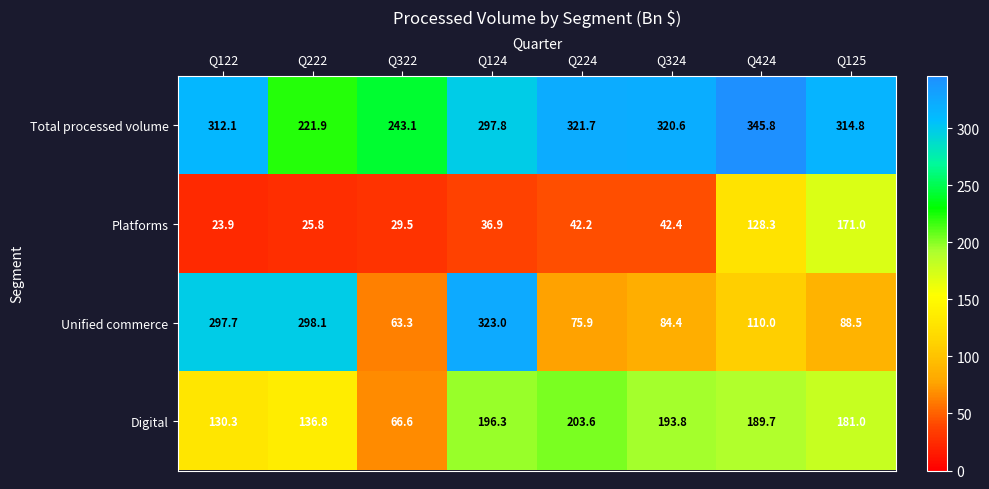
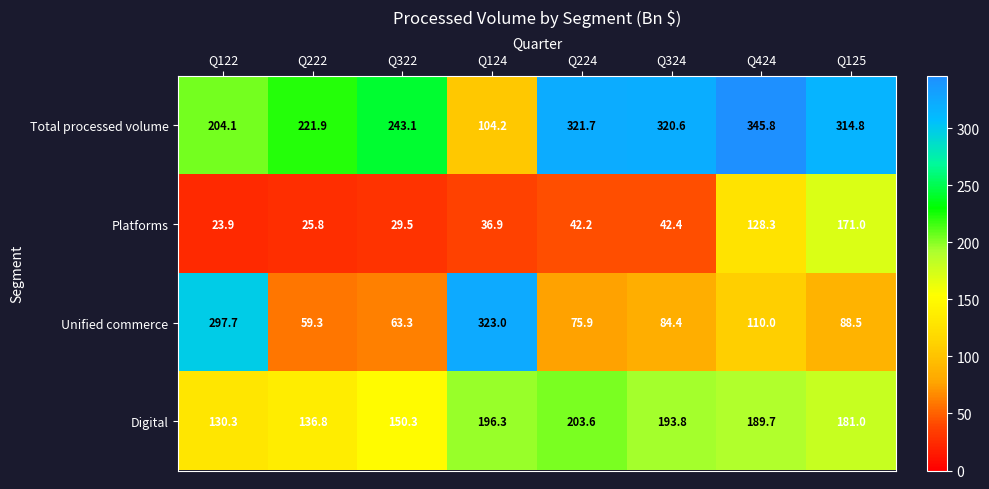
  {
    "Total processed volume": {
-     "Q122": 312.1,
+     "Q122": 204.1,
      "Q222": 221.9,
      "Q322": 243.1,
-     "Q124": 297.8,
+     "Q124": 104.2,
      "Q224": 321.7,
      "Q324": 320.6,
      "Q424": 345.8,
      "Q125": 314.8
    },
    "Platforms": {
      "Q122": 23.9,
      "Q222": 25.8,
      "Q322": 29.5,
      "Q124": 36.9,
      "Q224": 42.2,
      "Q324": 42.4,
      "Q424": 128.3,
      "Q125": 171.0
    },
    "Unified commerce": {
      "Q122": 297.7,
-     "Q222": 298.1,
+     "Q222": 59.3,
      "Q322": 63.3,
      "Q124": 323.0,
      "Q224": 75.9,
      "Q324": 84.4,
      "Q424": 110.0,
      "Q125": 88.5
    },
    "Digital": {
      "Q122": 130.3,
      "Q222": 136.8,
-     "Q322": 66.6,
+     "Q322": 150.3,
      "Q124": 196.3,
      "Q224": 203.6,
      "Q324": 193.8,
      "Q424": 189.7,
      "Q125": 181.0
    }
  }
